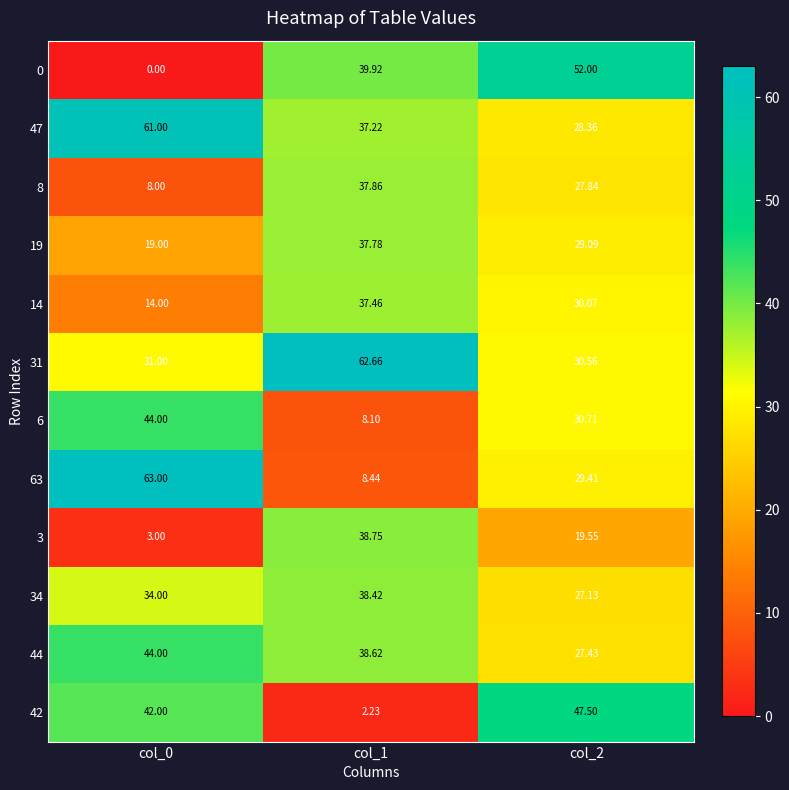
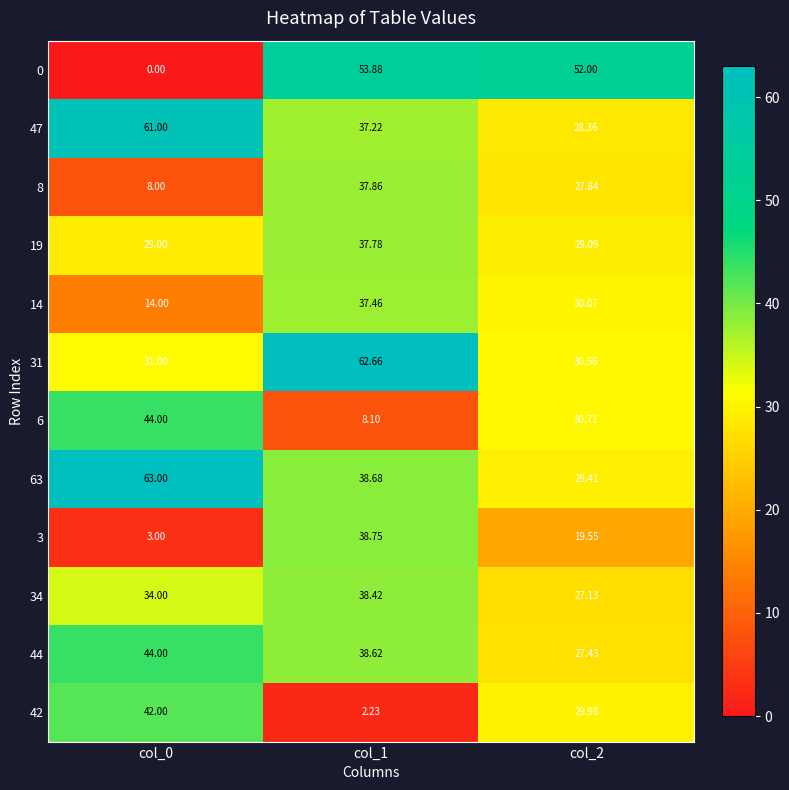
  {
    "0": {
      "col_0": 0.00,
-     "col_1": 39.92,
+     "col_1": 53.88,
      "col_2": 52.00
    },
    "47": {
      "col_0": 61.00,
      "col_1": 37.22,
      "col_2": 28.36
    },
    "8": {
      "col_0": 8.00,
      "col_1": 37.86,
      "col_2": 27.84
    },
    "19": {
-     "col_0": 19.00,
+     "col_0": 29.00,
      "col_1": 37.78,
      "col_2": 29.09
    },
    "14": {
      "col_0": 14.00,
      "col_1": 37.46,
      "col_2": 30.07
    },
    "31": {
      "col_0": 31.00,
      "col_1": 62.66,
      "col_2": 30.56
    },
    "6": {
      "col_0": 44.00,
      "col_1": 8.10,
      "col_2": 30.71
    },
    "63": {
      "col_0": 63.00,
-     "col_1": 8.44,
+     "col_1": 38.68,
      "col_2": 29.41
    },
    "3": {
      "col_0": 3.00,
      "col_1": 38.75,
      "col_2": 19.55
    },
    "34": {
      "col_0": 34.00,
      "col_1": 38.42,
      "col_2": 27.13
    },
    "44": {
      "col_0": 44.00,
      "col_1": 38.62,
      "col_2": 27.43
    },
    "42": {
      "col_0": 42.00,
      "col_1": 2.23,
-     "col_2": 47.50
+     "col_2": 29.98
    }
  }
